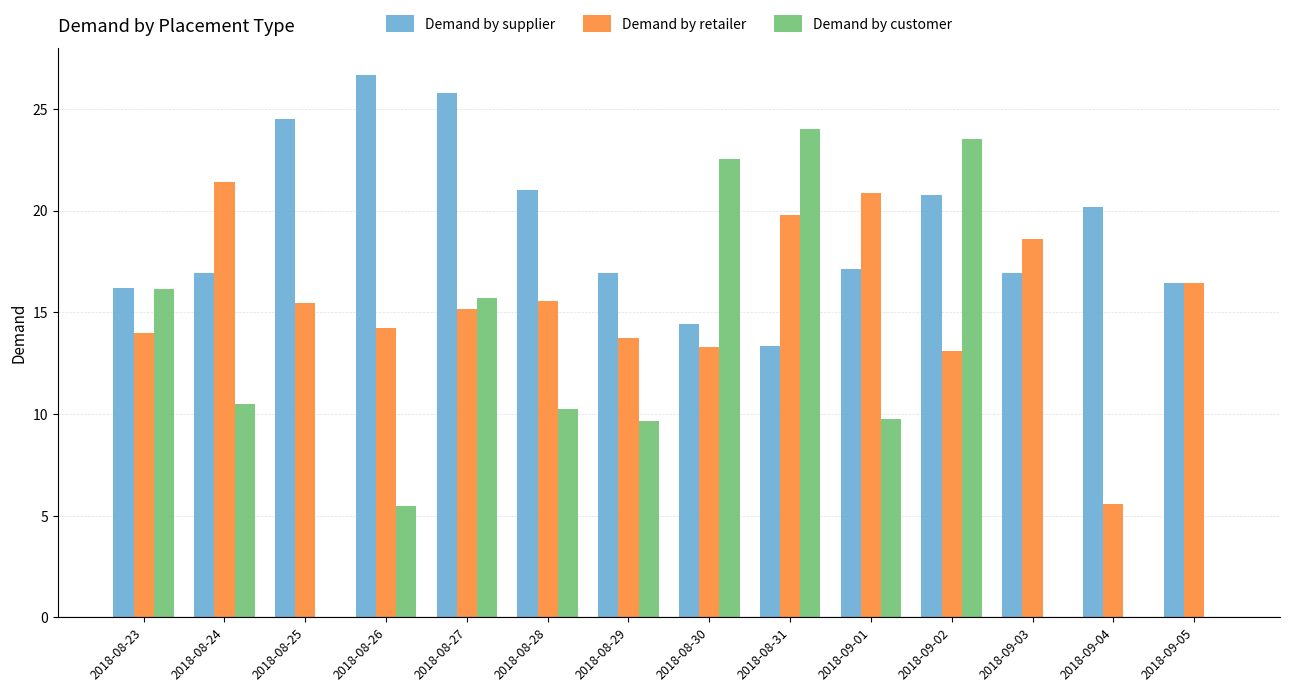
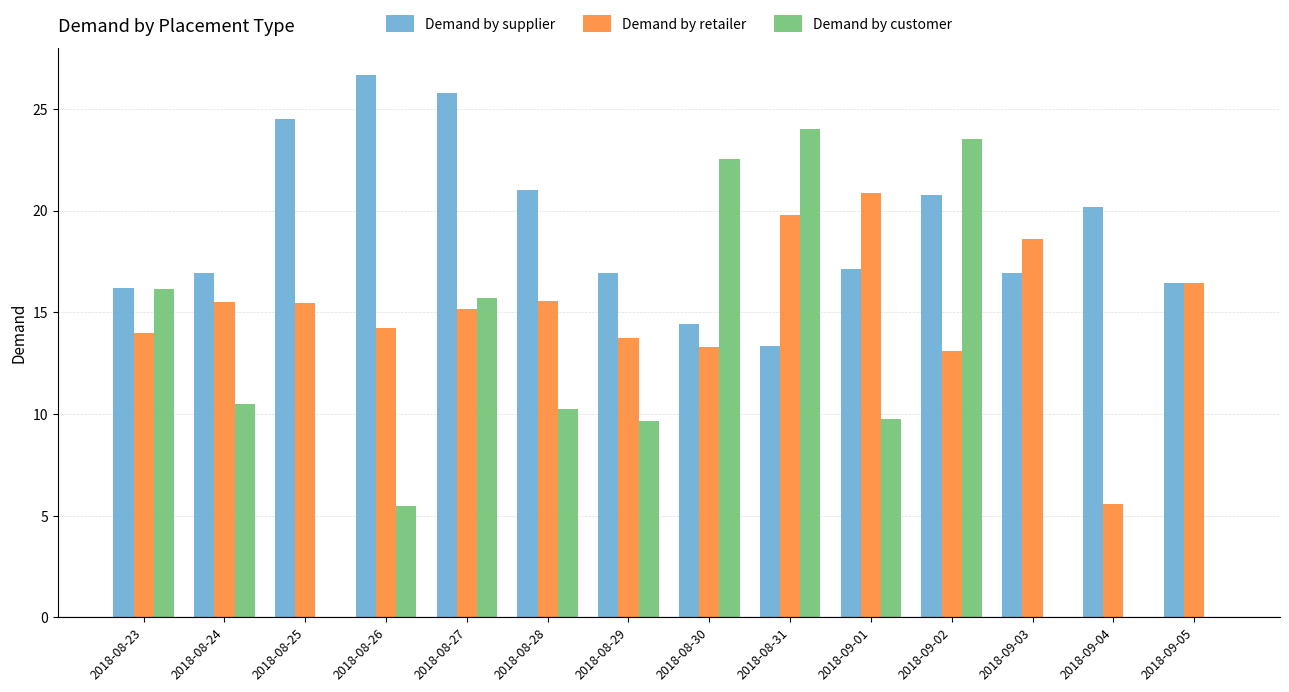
  {
    "Demand by supplier": {
      "2018-08-23": 16.2,
      "2018-08-24": 16.9,
      "2018-08-25": 24.5,
      "2018-08-26": 26.7,
      "2018-08-27": 25.8,
      "2018-08-28": 21.0,
      "2018-08-29": 16.9,
      "2018-08-30": 14.4,
      "2018-08-31": 13.3,
      "2018-09-01": 17.1,
      "2018-09-02": 20.8,
      "2018-09-03": 16.9,
      "2018-09-04": 20.2,
      "2018-09-05": 16.5
    },
    "Demand by retailer": {
      "2018-08-23": 14.0,
-     "2018-08-24": 21.4,
+     "2018-08-24": 15.5,
      "2018-08-25": 15.5,
      "2018-08-26": 14.2,
      "2018-08-27": 15.2,
      "2018-08-28": 15.6,
      "2018-08-29": 13.7,
      "2018-08-30": 13.3,
      "2018-08-31": 19.8,
      "2018-09-01": 20.9,
      "2018-09-02": 13.1,
      "2018-09-03": 18.6,
      "2018-09-04": 5.6,
      "2018-09-05": 16.5
    },
    "Demand by customer": {
      "2018-08-23": 16.1,
      "2018-08-24": 10.5,
      "2018-08-25": 0.0,
      "2018-08-26": 5.5,
      "2018-08-27": 15.7,
      "2018-08-28": 10.3,
      "2018-08-29": 9.7,
      "2018-08-30": 22.5,
      "2018-08-31": 24.0,
      "2018-09-01": 9.7,
      "2018-09-02": 23.5,
      "2018-09-03": 0.0,
      "2018-09-04": 0.0,
      "2018-09-05": 0.0
    }
  }
